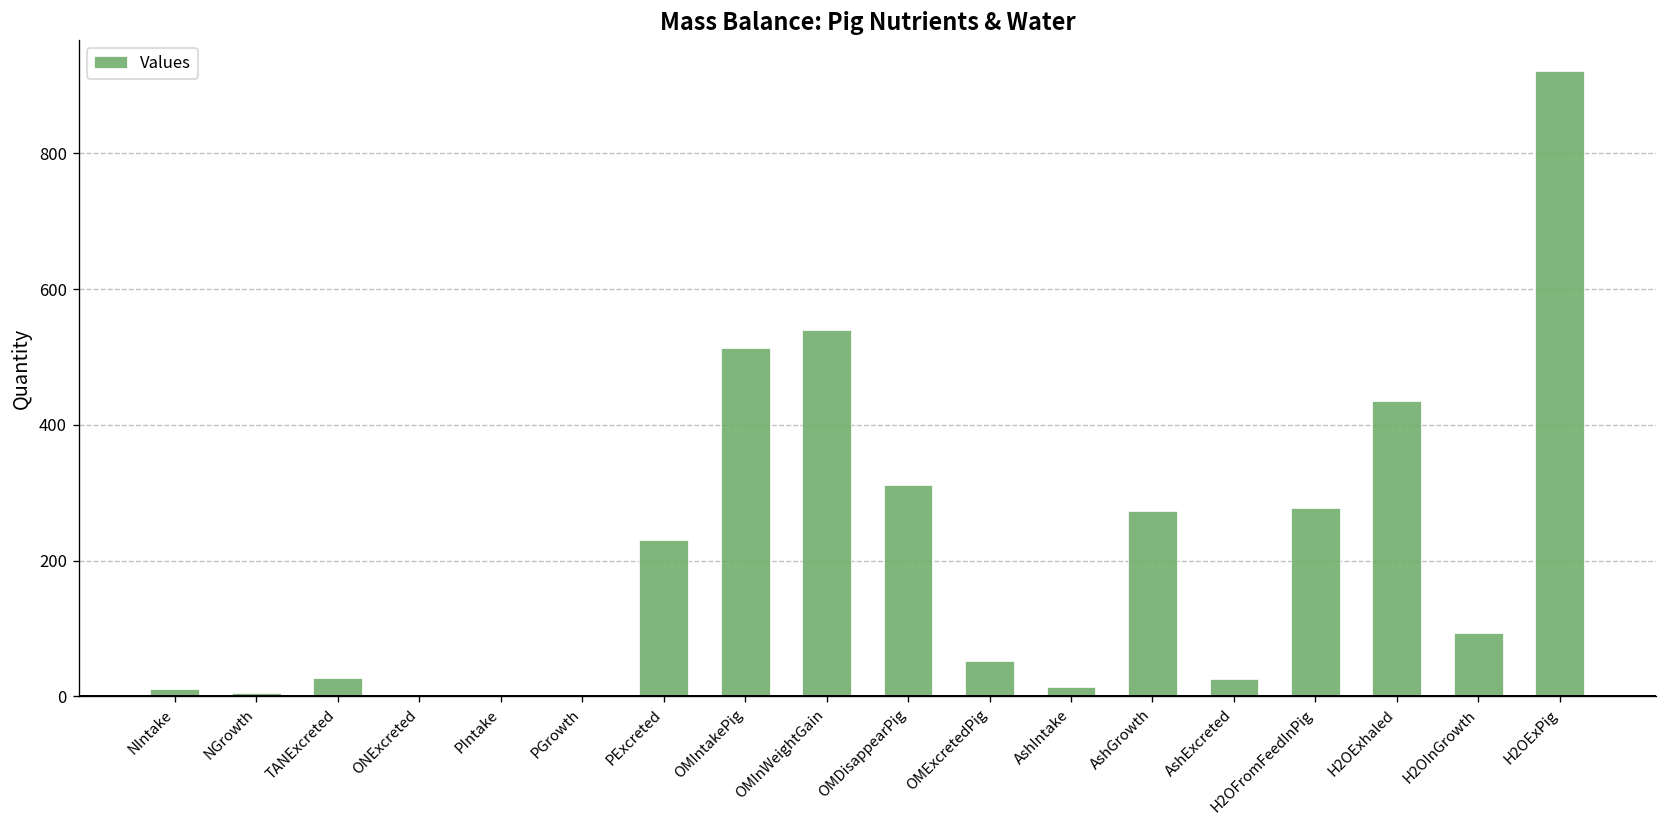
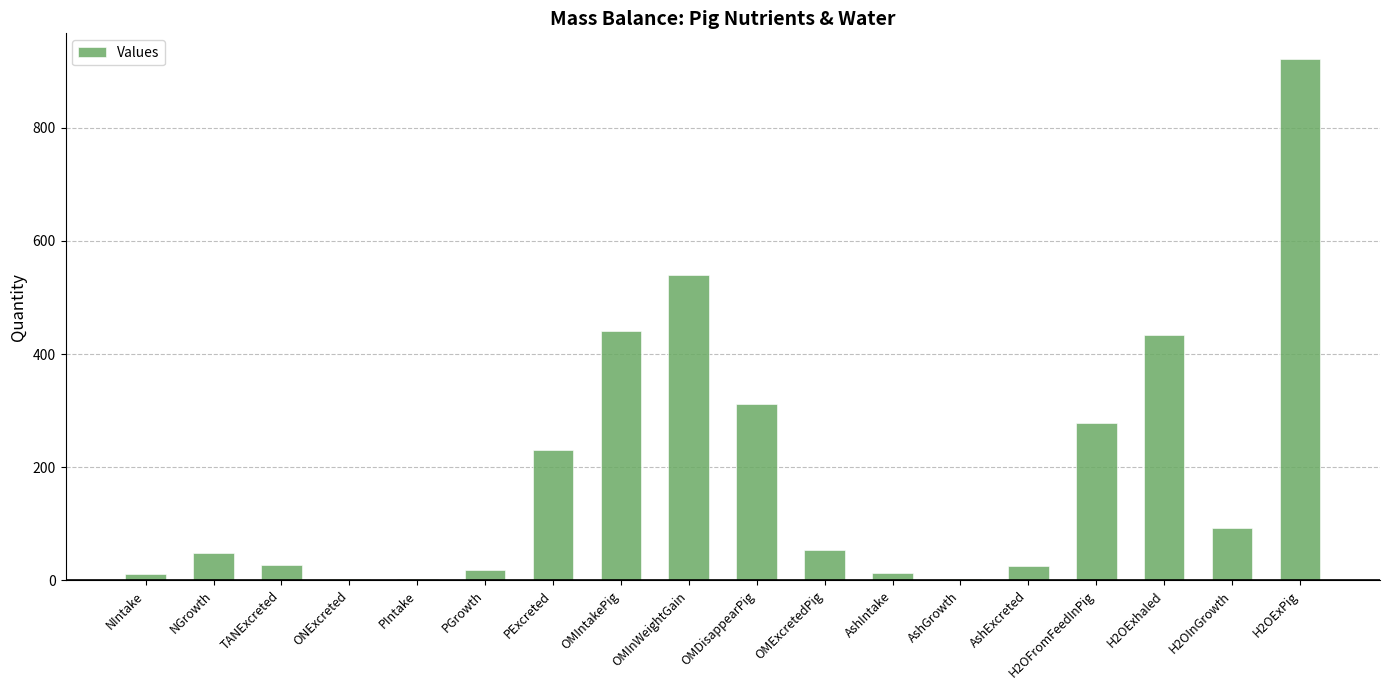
  {
    "NIntake": 10,
-   "NGrowth": 0,
+   "NGrowth": 50,
    "TANExcreted": 30,
-   "PGrowth": 0,
+   "PGrowth": 20,
    "PExcreted": 230,
-   "OMIntakePig": 510,
+   "OMIntakePig": 440,
    "OMInWeightGain": 540,
    "OMDisappearPig": 310,
    "OMExcretedPig": 50,
    "AshIntake": 10,
-   "AshGrowth": 270,
+   "AshGrowth": 0,
    "AshExcreted": 30,
    "H2OFromFeedInPig": 280,
    "H2OExhaled": 430,
    "H2OInGrowth": 90,
    "H2OExPig": 920
  }
